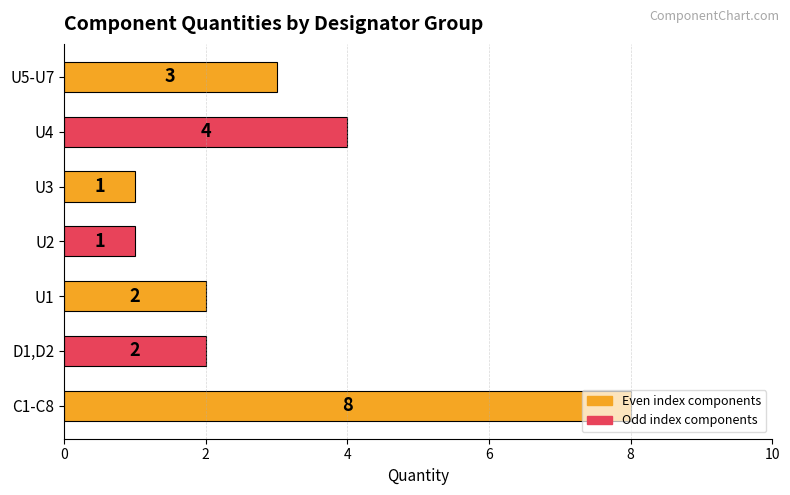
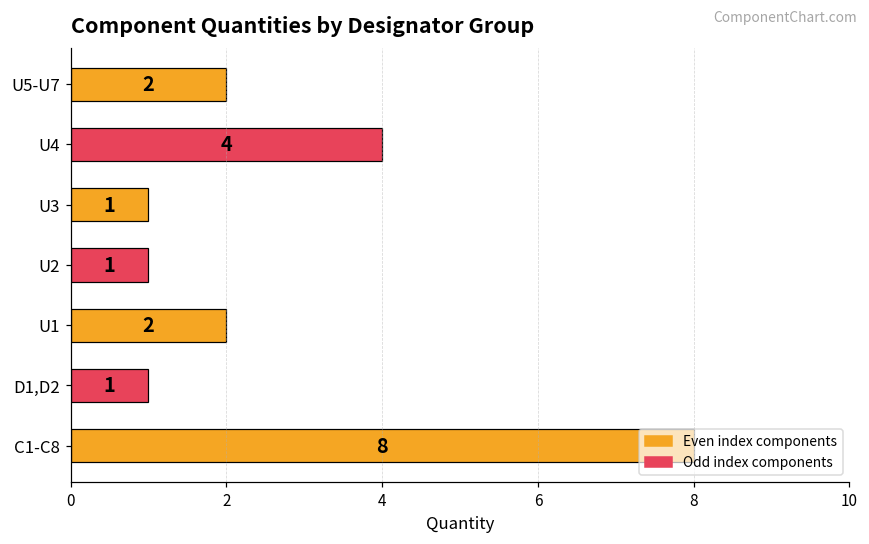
  {
-   "U5-U7": 3,
+   "U5-U7": 2,
    "U4": 4,
    "U3": 1,
    "U2": 1,
    "U1": 2,
-   "D1,D2": 2
+   "D1,D2": 1
  }
